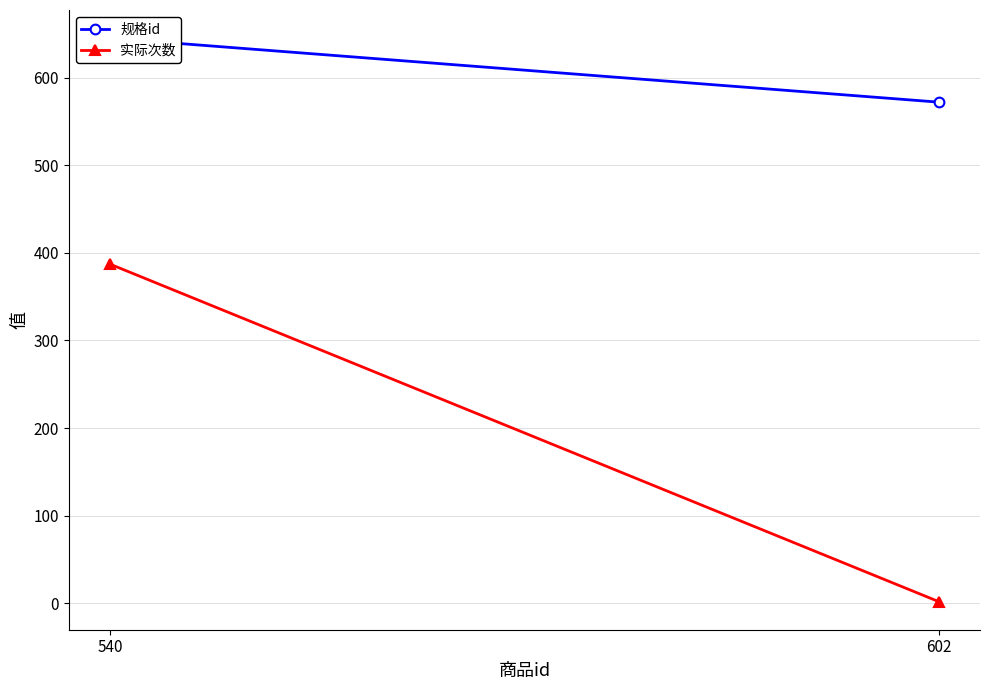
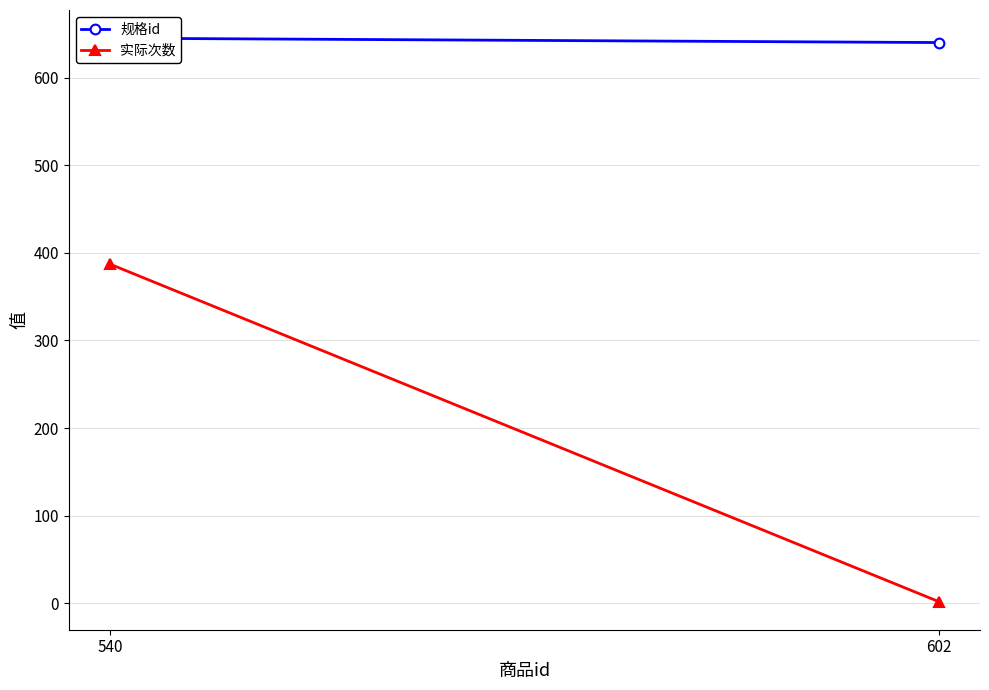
  {
    "规格id": {
-     "602": 570
+     "602": 640
    },
    "实际次数": {
      "540": 390,
      "602": 0
    }
  }
